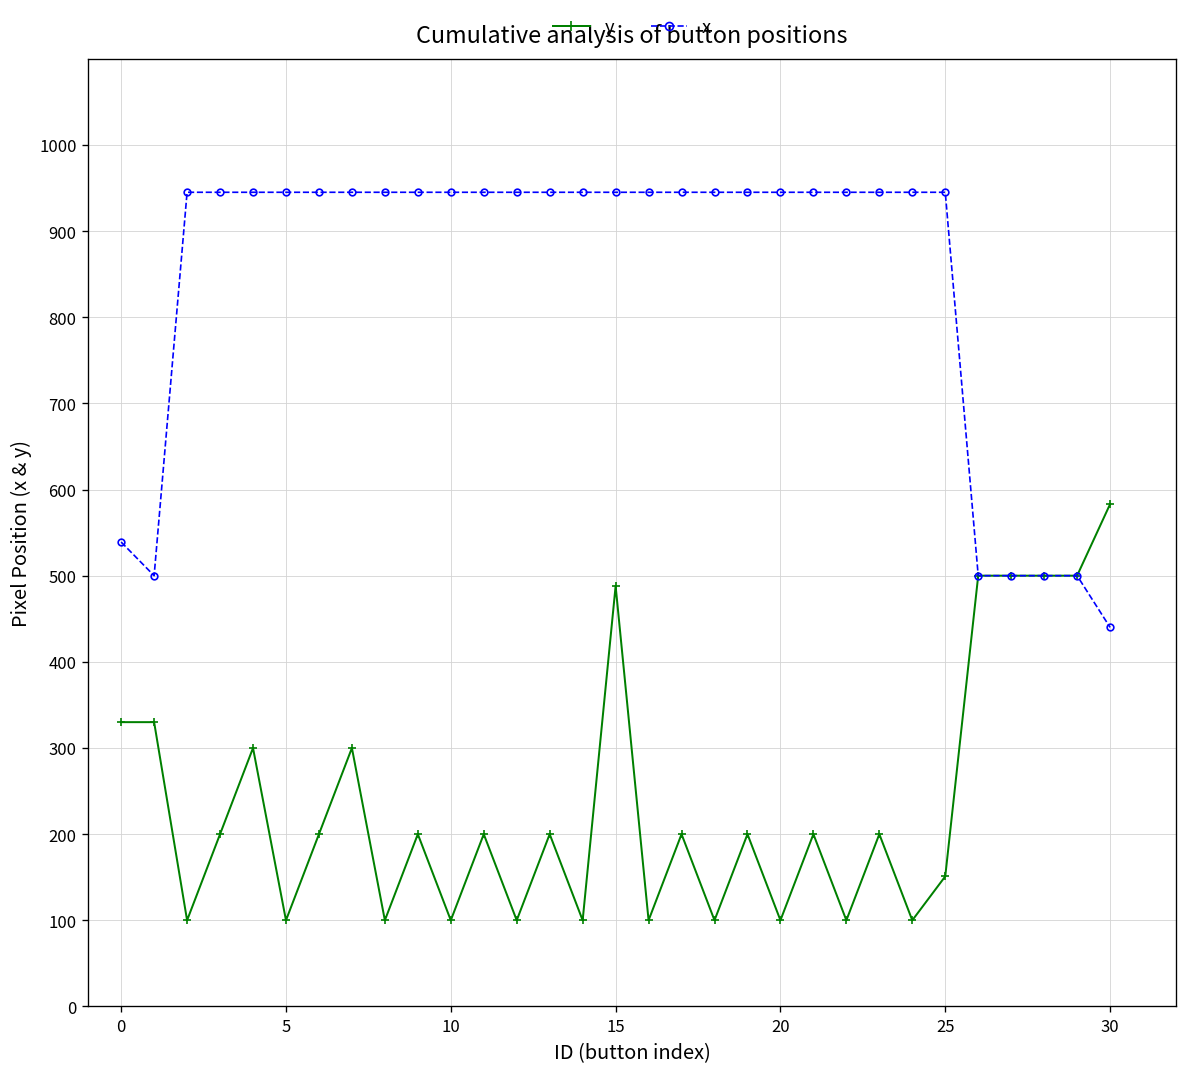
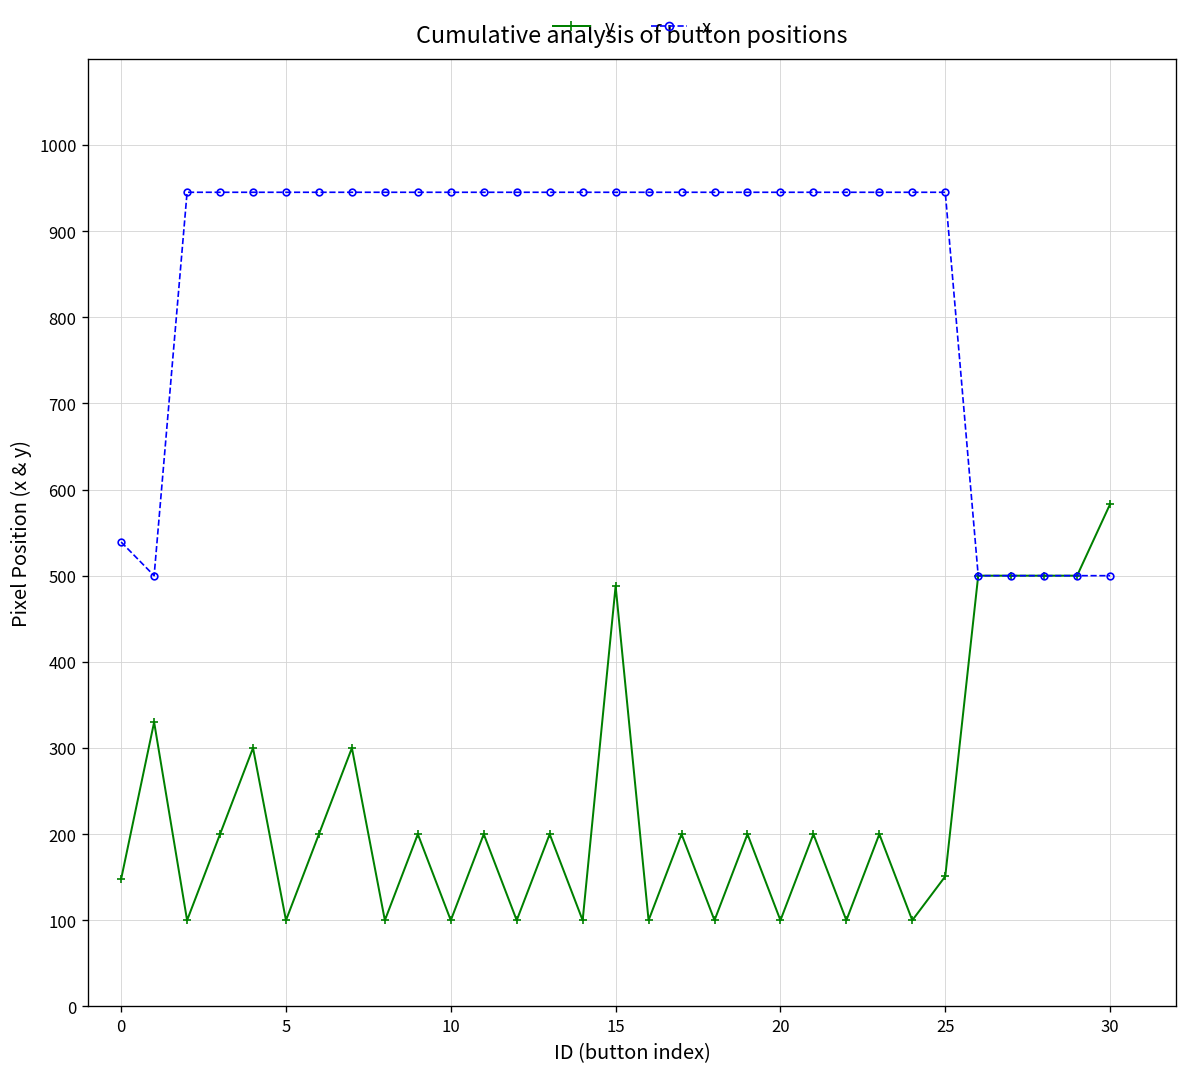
  {
    "y": {
-     "0": 330,
+     "0": 150,
      "5": 100,
      "10": 100,
      "15": 490,
      "20": 100,
      "25": 150,
      "30": 580
    },
    "x": {
      "0": 540,
      "5": 950,
      "10": 950,
      "15": 950,
      "20": 950,
      "25": 950,
-     "30": 440
+     "30": 500
    }
  }
